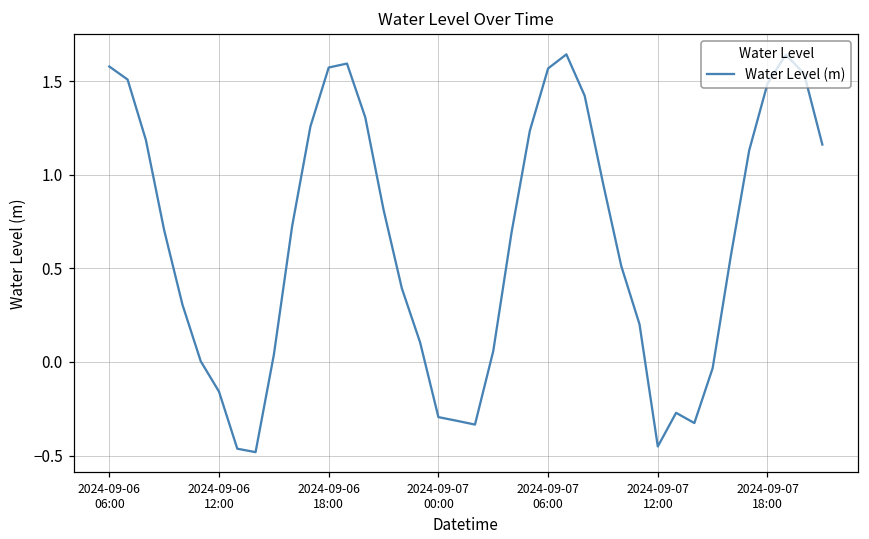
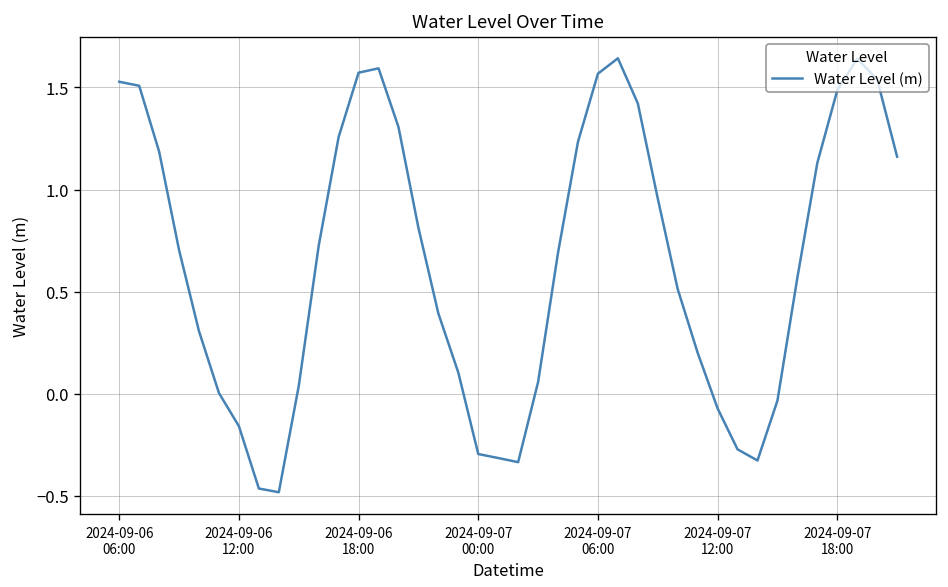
  {
-   "2024-09-06 06:00": 1.58,
+   "2024-09-06 06:00": 1.53,
    "2024-09-06 12:00": -0.16,
    "2024-09-06 18:00": 1.57,
    "2024-09-07 00:00": -0.29,
    "2024-09-07 06:00": 1.57,
-   "2024-09-07 12:00": -0.45
+   "2024-09-07 12:00": -0.07
  }
